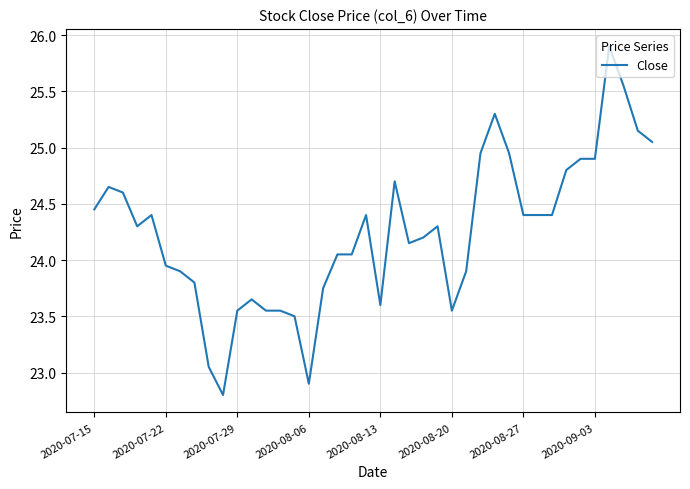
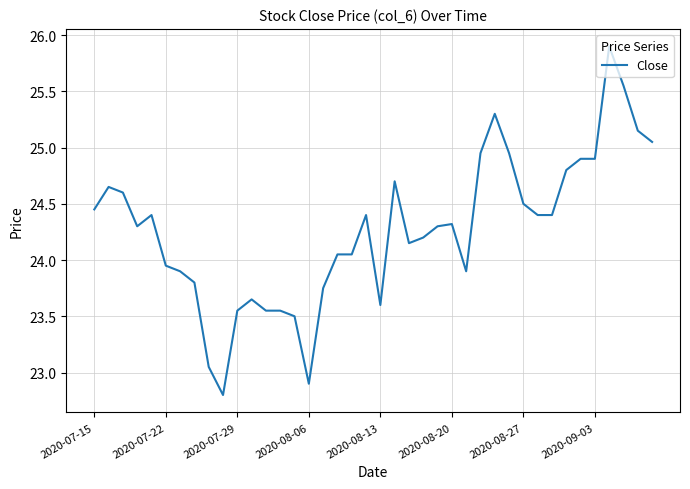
  {
    "2020-07-15": 24.45,
    "2020-07-22": 23.95,
    "2020-07-29": 23.55,
    "2020-08-06": 22.90,
    "2020-08-13": 23.60,
-   "2020-08-20": 23.55,
-   "2020-08-27": 24.4,
+   "2020-08-20": 24.32,
+   "2020-08-27": 24.5,
    "2020-09-03": 24.90
  }
